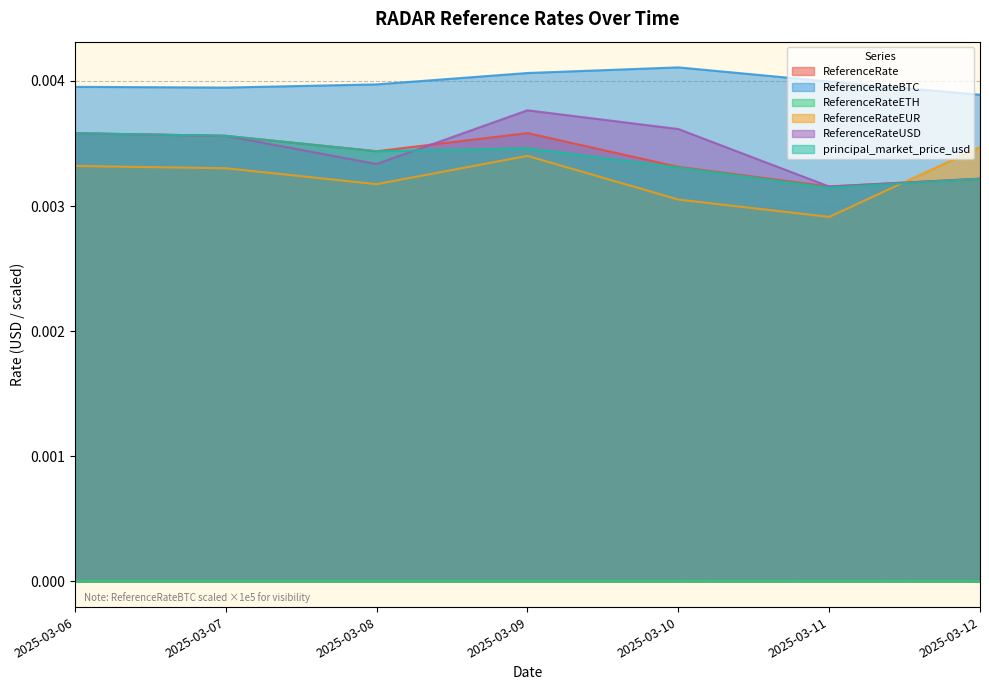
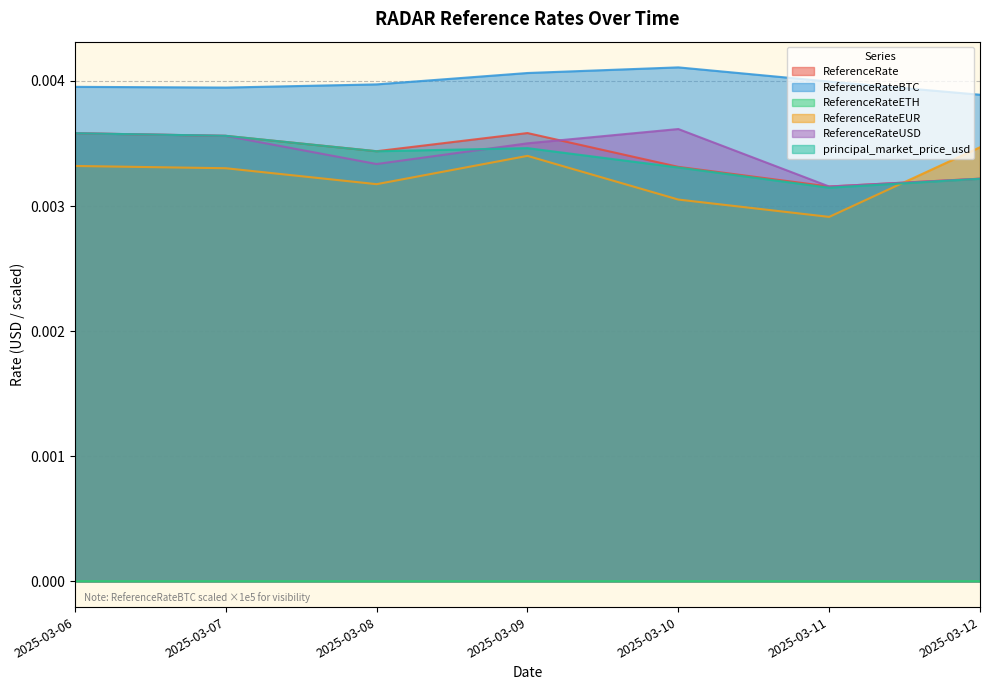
  {
    "ReferenceRate": {
      "2025-03-09": 0.00358
    },
    "ReferenceRateEUR": {
      "2025-03-06": 0.00332,
      "2025-03-07": 0.00330,
      "2025-03-08": 0.00318,
      "2025-03-09": 0.00340,
      "2025-03-10": 0.00305,
      "2025-03-11": 0.00291,
      "2025-03-12": 0.00347
    },
    "ReferenceRateUSD": {
      "2025-03-08": 0.00334,
-     "2025-03-09": 0.00377,
+     "2025-03-09": 0.00350,
      "2025-03-10": 0.00362
    }
  }
